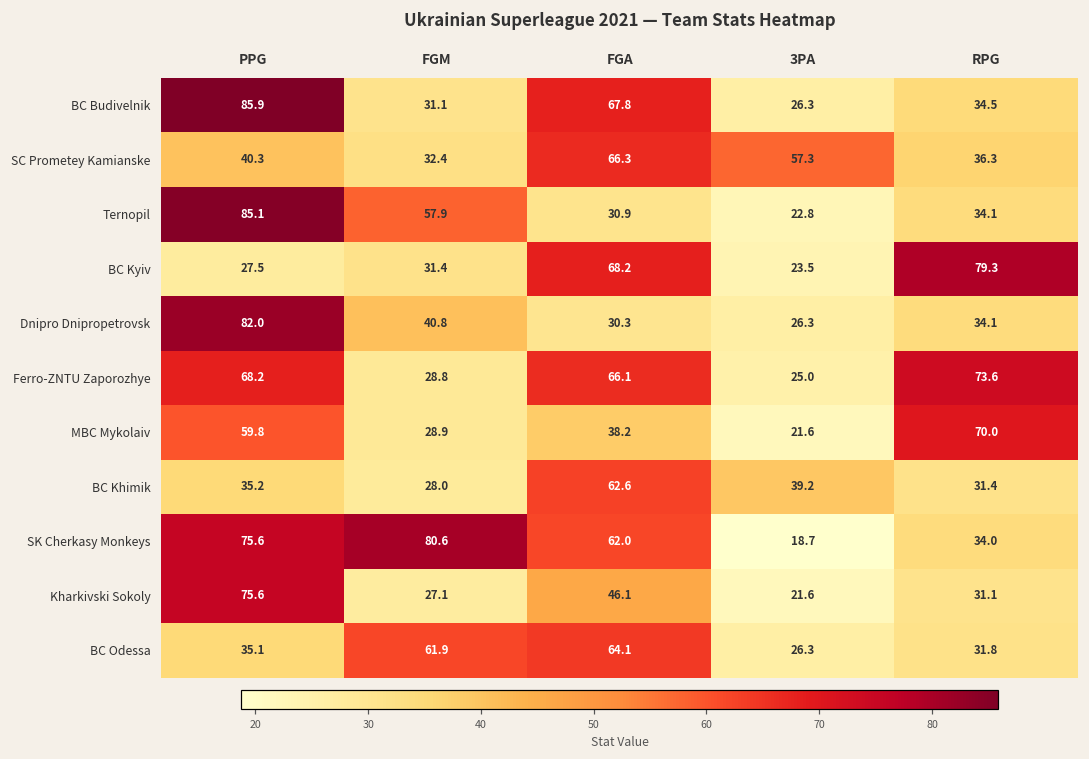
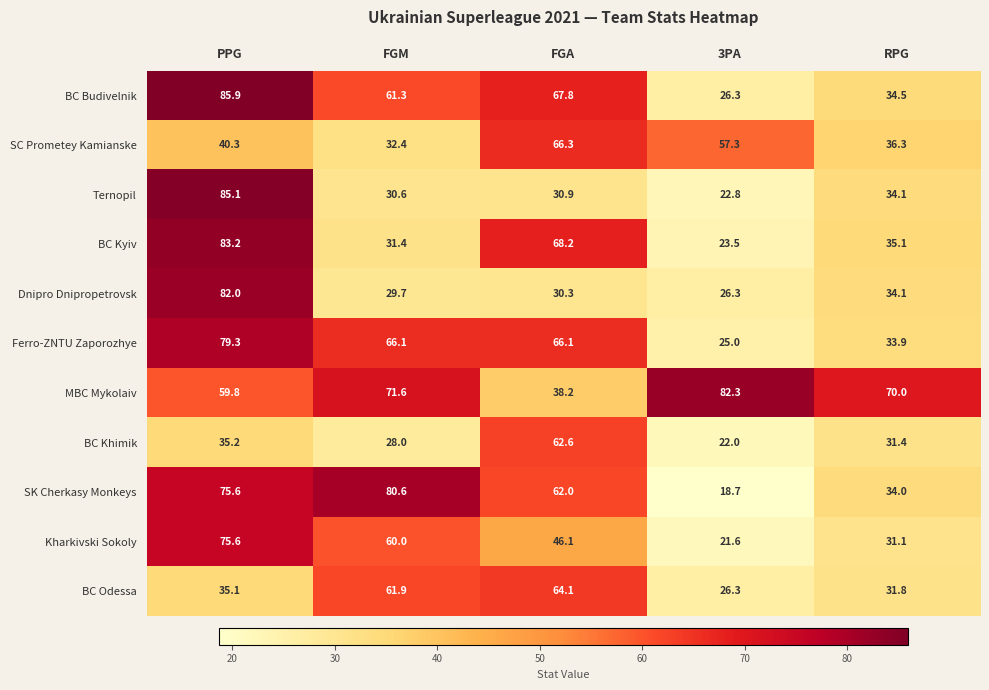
  {
    "BC Budivelnik": {
      "PPG": 85.9,
-     "FGM": 31.1,
+     "FGM": 61.3,
      "FGA": 67.8,
      "3PA": 26.3,
      "RPG": 34.5
    },
    "SC Prometey Kamianske": {
      "PPG": 40.3,
      "FGM": 32.4,
      "FGA": 66.3,
      "3PA": 57.3,
      "RPG": 36.3
    },
    "Ternopil": {
      "PPG": 85.1,
-     "FGM": 57.9,
+     "FGM": 30.6,
      "FGA": 30.9,
      "3PA": 22.8,
      "RPG": 34.1
    },
    "BC Kyiv": {
-     "PPG": 27.5,
+     "PPG": 83.2,
      "FGM": 31.4,
      "FGA": 68.2,
      "3PA": 23.5,
-     "RPG": 79.3
+     "RPG": 35.1
    },
    "Dnipro Dnipropetrovsk": {
      "PPG": 82.0,
-     "FGM": 40.8,
+     "FGM": 29.7,
      "FGA": 30.3,
      "3PA": 26.3,
      "RPG": 34.1
    },
    "Ferro-ZNTU Zaporozhye": {
-     "PPG": 68.2,
-     "FGM": 28.8,
+     "PPG": 79.3,
+     "FGM": 66.1,
      "FGA": 66.1,
      "3PA": 25.0,
-     "RPG": 73.6
+     "RPG": 33.9
    },
    "MBC Mykolaiv": {
      "PPG": 59.8,
-     "FGM": 28.9,
+     "FGM": 71.6,
      "FGA": 38.2,
-     "3PA": 21.6,
+     "3PA": 82.3,
      "RPG": 70.0
    },
    "BC Khimik": {
      "PPG": 35.2,
      "FGM": 28.0,
      "FGA": 62.6,
-     "3PA": 39.2,
+     "3PA": 22.0,
      "RPG": 31.4
    },
    "SK Cherkasy Monkeys": {
      "PPG": 75.6,
      "FGM": 80.6,
      "FGA": 62.0,
      "3PA": 18.7,
      "RPG": 34.0
    },
    "Kharkivski Sokoly": {
      "PPG": 75.6,
-     "FGM": 27.1,
+     "FGM": 60.0,
      "FGA": 46.1,
      "3PA": 21.6,
      "RPG": 31.1
    },
    "BC Odessa": {
      "PPG": 35.1,
      "FGM": 61.9,
      "FGA": 64.1,
      "3PA": 26.3,
      "RPG": 31.8
    }
  }
